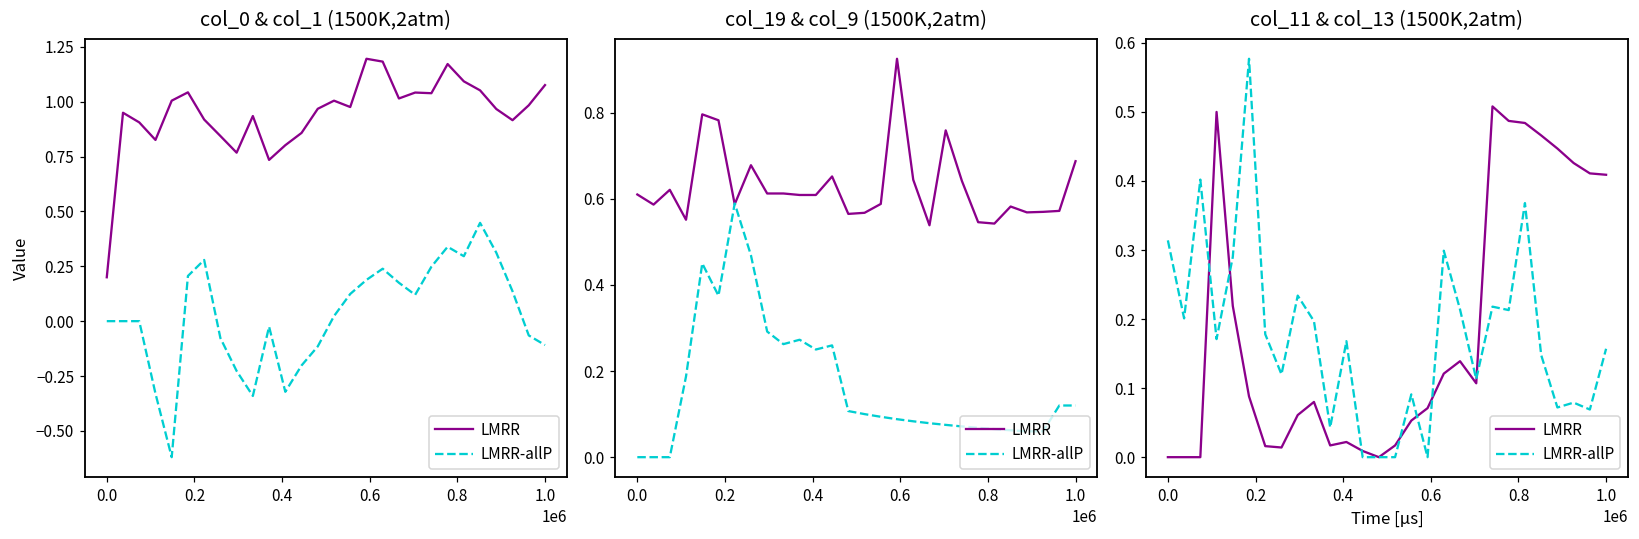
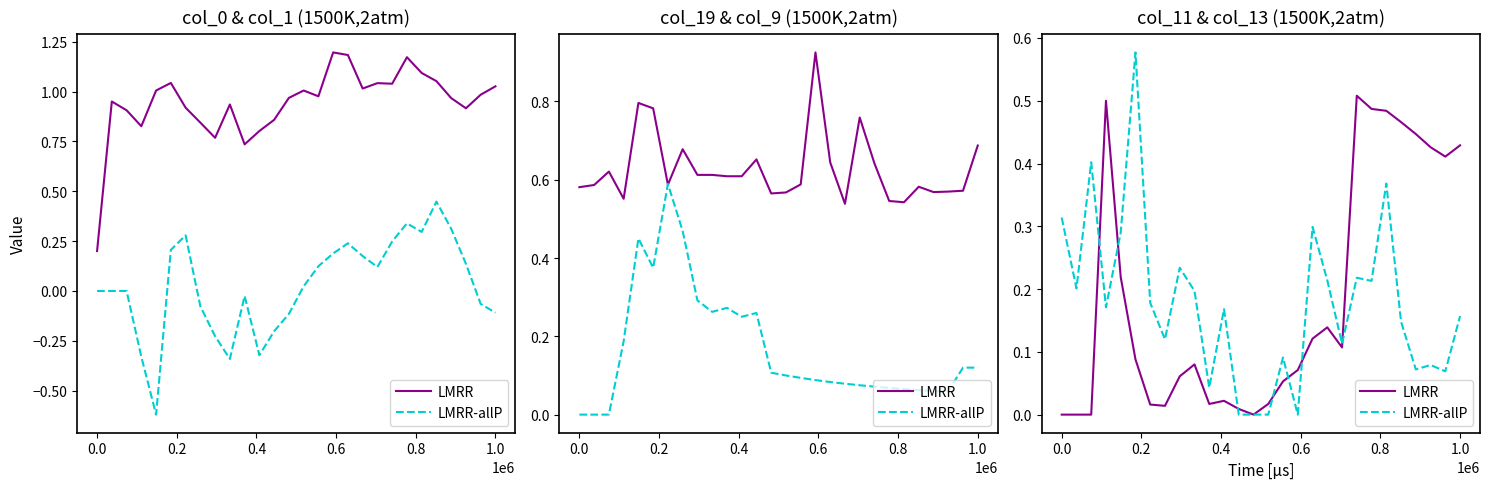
  {
    "col_0 & col_1 (1500K,2atm)": {
      "LMRR": {
        "0.0": 0.20,
-       "1.0": 1.08
+       "1.0": 1.03
      },
      "LMRR-allP": {
        "0.0": 0.00,
        "1.0": -0.11
      }
    },
    "col_19 & col_9 (1500K,2atm)": {
      "LMRR": {
-       "0.0": 0.61,
+       "0.0": 0.58,
        "1.0": 0.69
      },
      "LMRR-allP": {
        "0.0": 0.00,
        "1.0": 0.12
      }
    },
    "col_11 & col_13 (1500K,2atm)": {
      "LMRR": {
        "0.0": 0.00,
-       "1.0": 0.41
+       "1.0": 0.43
      },
      "LMRR-allP": {
        "0.0": 0.31,
        "1.0": 0.16
      }
    }
  }
